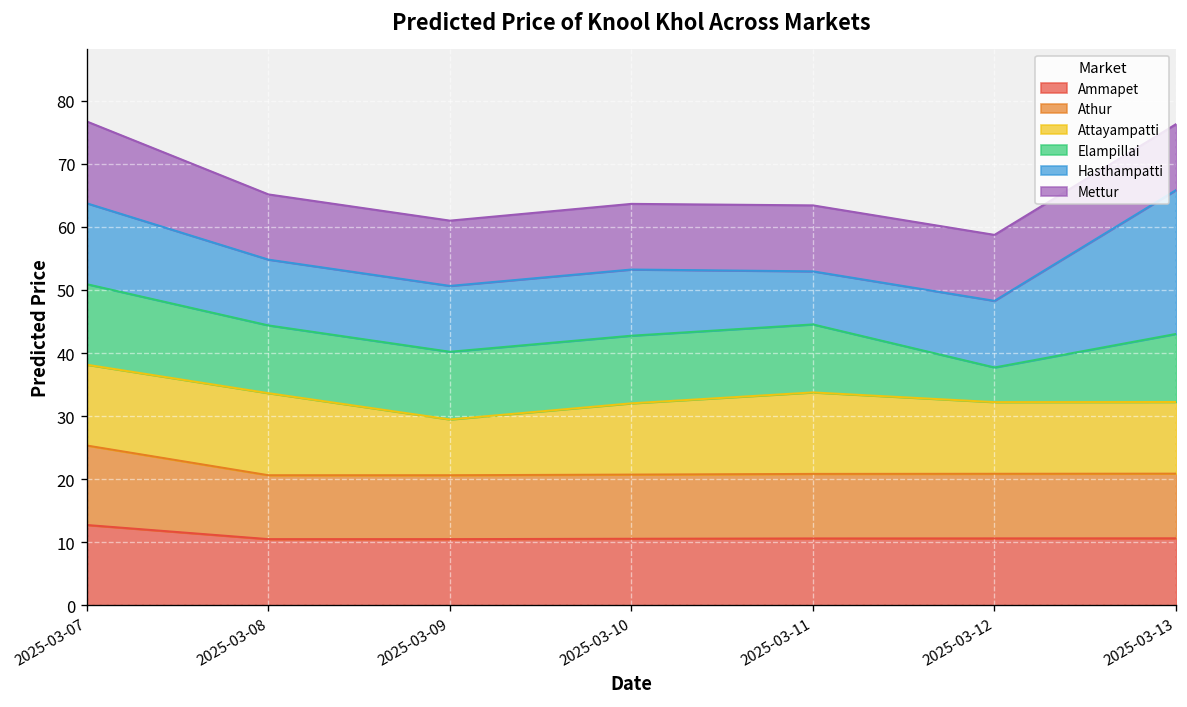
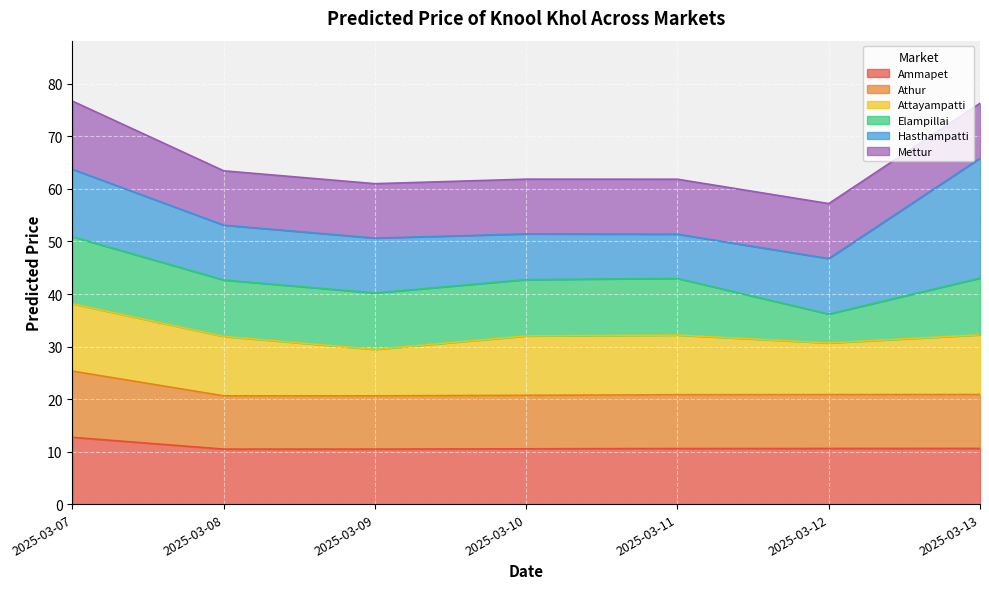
  {
    "Attayampatti": {
      "2025-03-07": 13,
-     "2025-03-08": 13,
+     "2025-03-08": 11,
      "2025-03-09": 9,
      "2025-03-10": 11,
-     "2025-03-11": 13,
-     "2025-03-12": 11,
+     "2025-03-11": 11,
+     "2025-03-12": 10,
      "2025-03-13": 11
    },
    "Elampillai": {
      "2025-03-07": 13,
      "2025-03-08": 11,
      "2025-03-09": 11,
      "2025-03-10": 11,
      "2025-03-11": 11,
      "2025-03-12": 6,
      "2025-03-13": 11
    },
    "Hasthampatti": {
      "2025-03-07": 13,
      "2025-03-08": 10,
      "2025-03-09": 10,
-     "2025-03-10": 11,
+     "2025-03-10": 9,
      "2025-03-11": 8,
      "2025-03-12": 11,
      "2025-03-13": 23
    },
    "Mettur": {
      "2025-03-07": 13,
      "2025-03-08": 10,
      "2025-03-09": 10,
      "2025-03-10": 10,
      "2025-03-11": 10,
      "2025-03-12": 10,
      "2025-03-13": 10
    }
  }
